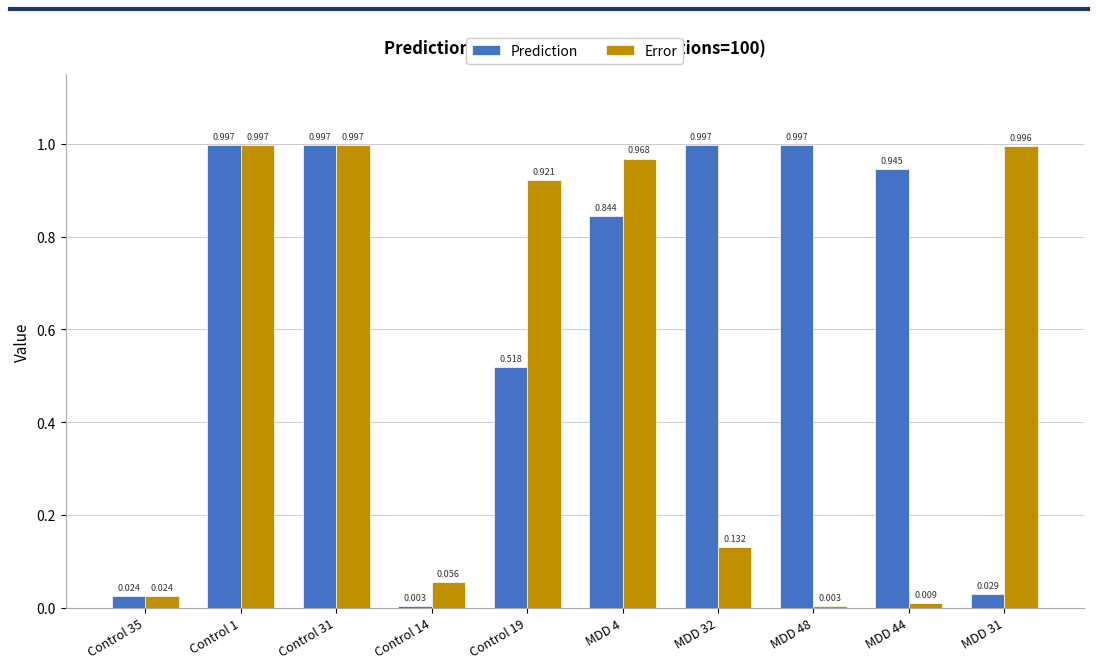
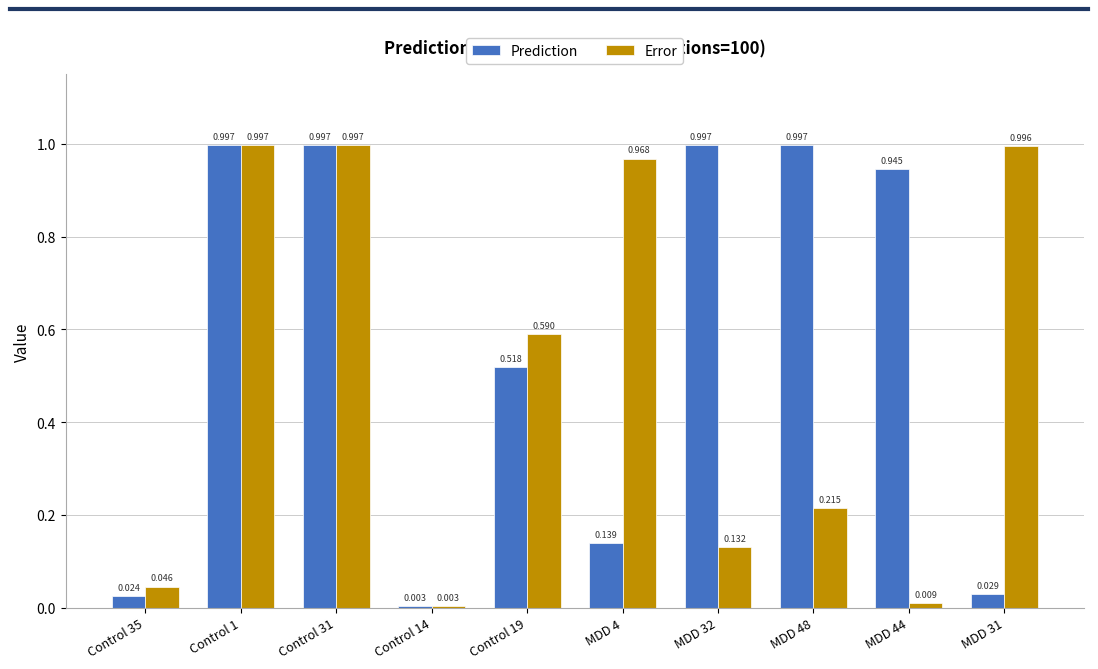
  {
    "Prediction": {
      "Control 35": 0.024,
      "Control 1": 0.997,
      "Control 31": 0.997,
      "Control 14": 0.003,
      "Control 19": 0.518,
-     "MDD 4": 0.844,
+     "MDD 4": 0.139,
      "MDD 32": 0.997,
      "MDD 48": 0.997,
      "MDD 44": 0.945,
      "MDD 31": 0.029
    },
    "Error": {
-     "Control 35": 0.024,
+     "Control 35": 0.046,
      "Control 1": 0.997,
      "Control 31": 0.997,
-     "Control 14": 0.056,
-     "Control 19": 0.921,
+     "Control 14": 0.003,
+     "Control 19": 0.590,
      "MDD 4": 0.968,
      "MDD 32": 0.132,
-     "MDD 48": 0.003,
+     "MDD 48": 0.215,
      "MDD 44": 0.009,
      "MDD 31": 0.996
    }
  }
